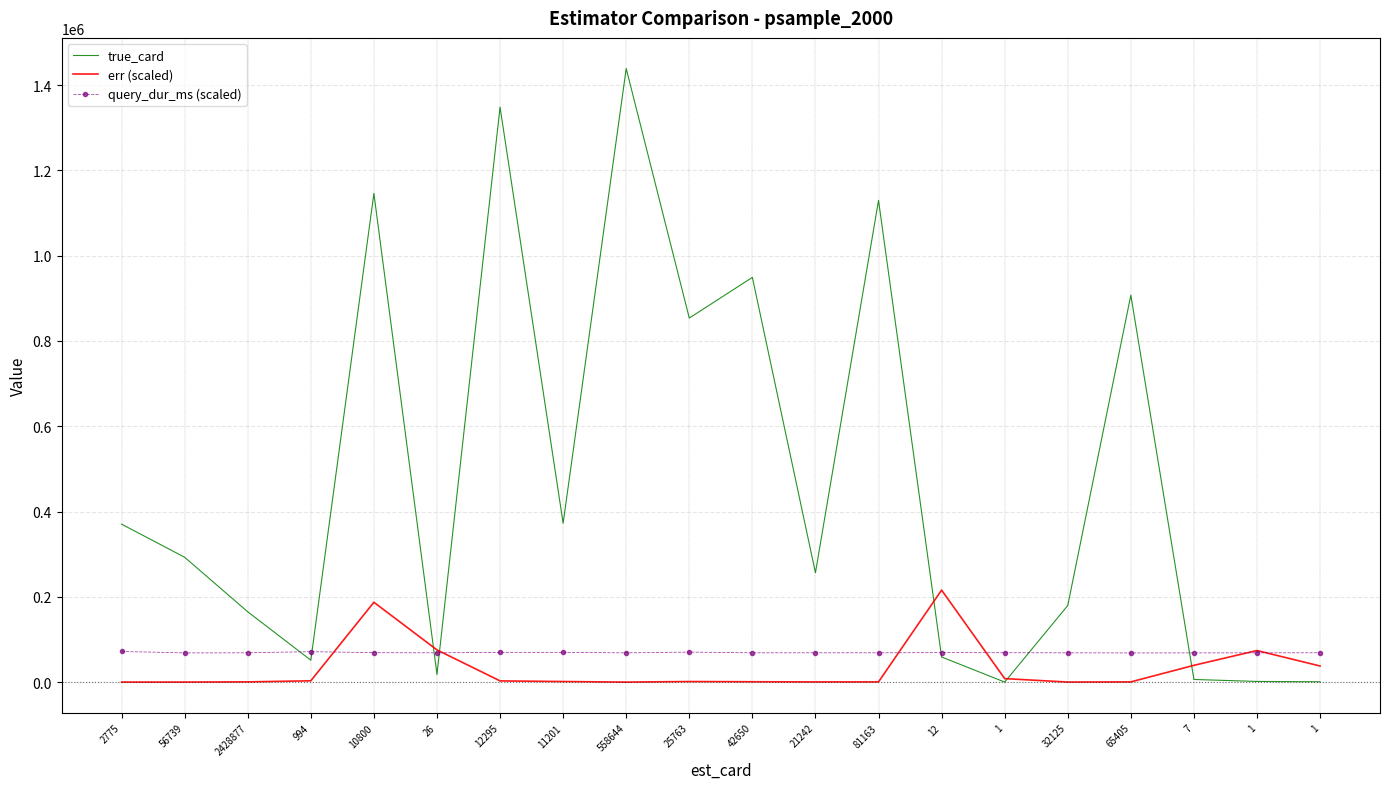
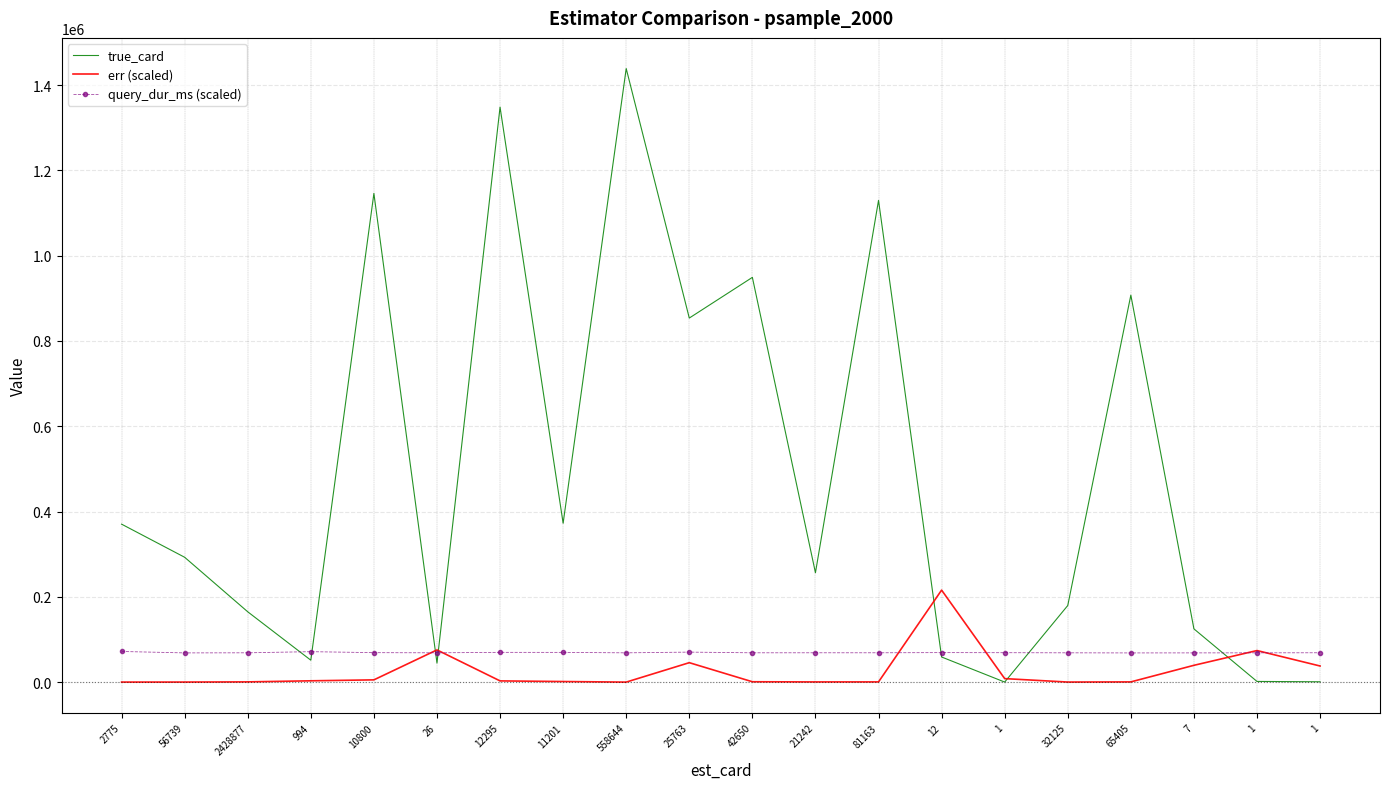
  {
    "true_card": {
      "2775": 370000,
      "56739": 290000,
      "2428877": 160000,
      "994": 50000,
      "10800": 1150000,
-     "26": 20000,
+     "26": 40000,
      "12295": 1350000,
      "11201": 370000,
      "558644": 1440000,
      "25763": 850000,
      "42650": 950000,
      "21242": 260000,
      "81163": 1130000,
      "12": 60000,
      "32125": 180000,
      "65405": 910000,
-     "7": 10000
+     "7": 120000
    },
    "err (scaled)": {
      "2775": 0,
      "56739": 0,
      "2428877": 0,
      "994": 0,
-     "10800": 190000,
+     "10800": 10000,
      "26": 80000,
      "12295": 0,
      "11201": 0,
      "558644": 0,
-     "25763": 0,
+     "25763": 50000,
      "42650": 0,
      "21242": 0,
      "81163": 0,
      "12": 220000,
      "32125": 0,
      "65405": 0,
      "7": 40000
    },
    "query_dur_ms (scaled)": {
      "2775": 70000,
      "56739": 70000,
      "2428877": 70000,
      "994": 70000,
      "10800": 70000,
      "26": 70000,
      "12295": 70000,
      "11201": 70000,
      "558644": 70000,
      "25763": 70000,
      "42650": 70000,
      "21242": 70000,
      "81163": 70000,
      "12": 70000,
      "32125": 70000,
      "65405": 70000,
      "7": 70000
    }
  }
